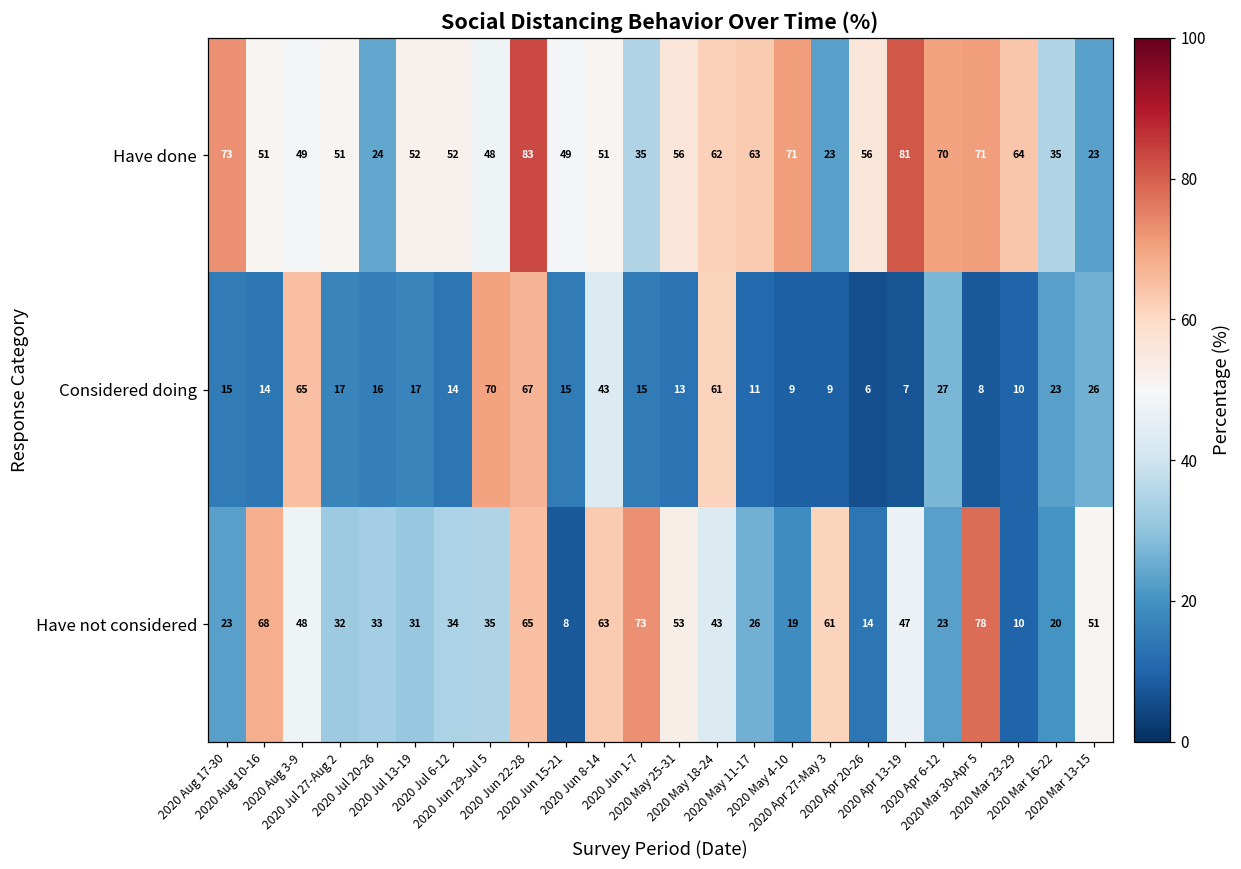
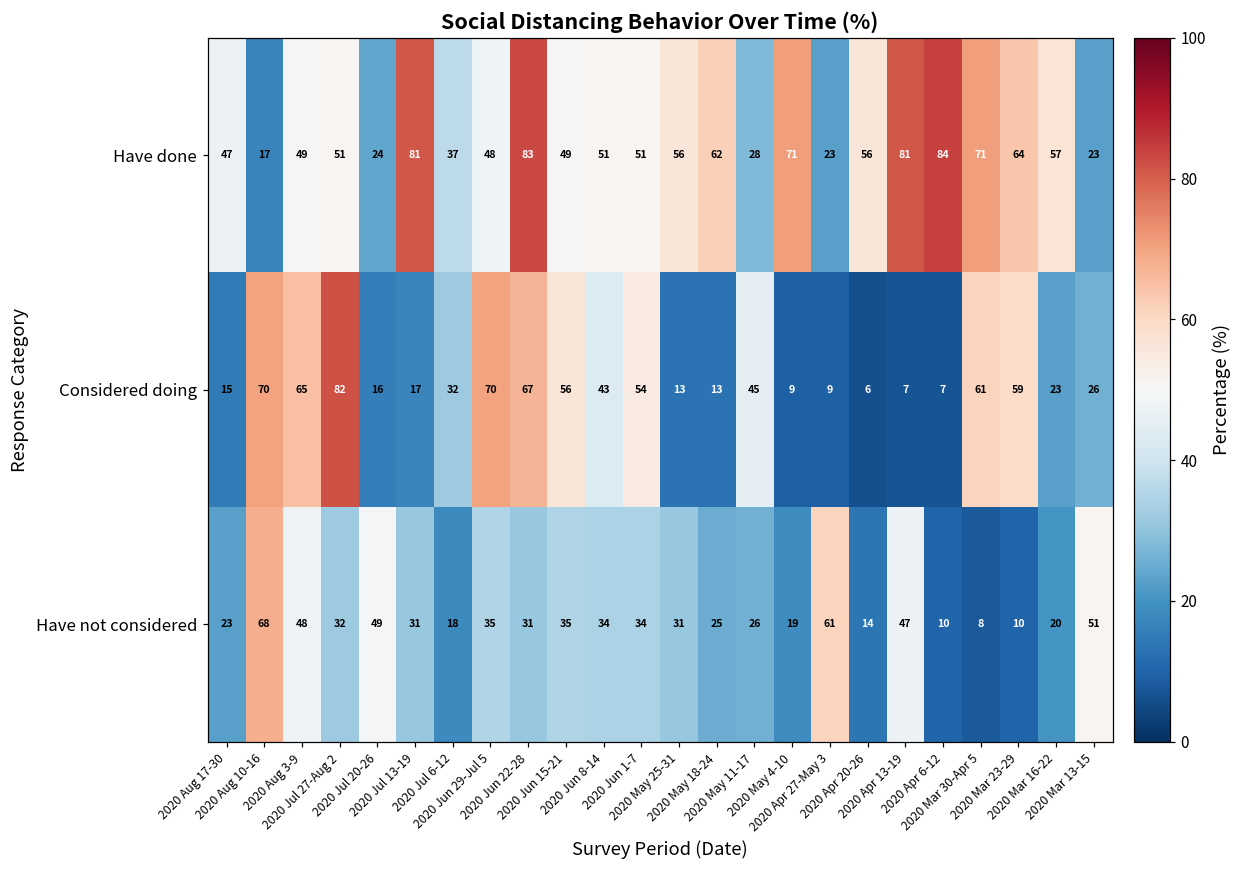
  {
    "Have done": {
-     "2020 Aug 17-30": 73,
-     "2020 Aug 10-16": 51,
+     "2020 Aug 17-30": 47,
+     "2020 Aug 10-16": 17,
      "2020 Aug 3-9": 49,
      "2020 Jul 27-Aug 2": 51,
      "2020 Jul 20-26": 24,
-     "2020 Jul 13-19": 52,
-     "2020 Jul 6-12": 52,
+     "2020 Jul 13-19": 81,
+     "2020 Jul 6-12": 37,
      "2020 Jun 29-Jul 5": 48,
      "2020 Jun 22-28": 83,
      "2020 Jun 15-21": 49,
      "2020 Jun 8-14": 51,
-     "2020 Jun 1-7": 35,
+     "2020 Jun 1-7": 51,
      "2020 May 25-31": 56,
      "2020 May 18-24": 62,
-     "2020 May 11-17": 63,
+     "2020 May 11-17": 28,
      "2020 May 4-10": 71,
      "2020 Apr 27-May 3": 23,
      "2020 Apr 20-26": 56,
      "2020 Apr 13-19": 81,
-     "2020 Apr 6-12": 70,
+     "2020 Apr 6-12": 84,
      "2020 Mar 30-Apr 5": 71,
      "2020 Mar 23-29": 64,
-     "2020 Mar 16-22": 35,
+     "2020 Mar 16-22": 57,
      "2020 Mar 13-15": 23
    },
    "Considered doing": {
      "2020 Aug 17-30": 15,
-     "2020 Aug 10-16": 14,
+     "2020 Aug 10-16": 70,
      "2020 Aug 3-9": 65,
-     "2020 Jul 27-Aug 2": 17,
+     "2020 Jul 27-Aug 2": 82,
      "2020 Jul 20-26": 16,
      "2020 Jul 13-19": 17,
-     "2020 Jul 6-12": 14,
+     "2020 Jul 6-12": 32,
      "2020 Jun 29-Jul 5": 70,
      "2020 Jun 22-28": 67,
-     "2020 Jun 15-21": 15,
+     "2020 Jun 15-21": 56,
      "2020 Jun 8-14": 43,
-     "2020 Jun 1-7": 15,
+     "2020 Jun 1-7": 54,
      "2020 May 25-31": 13,
-     "2020 May 18-24": 61,
-     "2020 May 11-17": 11,
+     "2020 May 18-24": 13,
+     "2020 May 11-17": 45,
      "2020 May 4-10": 9,
      "2020 Apr 27-May 3": 9,
      "2020 Apr 20-26": 6,
      "2020 Apr 13-19": 7,
-     "2020 Apr 6-12": 27,
-     "2020 Mar 30-Apr 5": 8,
-     "2020 Mar 23-29": 10,
+     "2020 Apr 6-12": 7,
+     "2020 Mar 30-Apr 5": 61,
+     "2020 Mar 23-29": 59,
      "2020 Mar 16-22": 23,
      "2020 Mar 13-15": 26
    },
    "Have not considered": {
      "2020 Aug 17-30": 23,
      "2020 Aug 10-16": 68,
      "2020 Aug 3-9": 48,
      "2020 Jul 27-Aug 2": 32,
-     "2020 Jul 20-26": 33,
+     "2020 Jul 20-26": 49,
      "2020 Jul 13-19": 31,
-     "2020 Jul 6-12": 34,
+     "2020 Jul 6-12": 18,
      "2020 Jun 29-Jul 5": 35,
-     "2020 Jun 22-28": 65,
-     "2020 Jun 15-21": 8,
-     "2020 Jun 8-14": 63,
-     "2020 Jun 1-7": 73,
-     "2020 May 25-31": 53,
-     "2020 May 18-24": 43,
+     "2020 Jun 22-28": 31,
+     "2020 Jun 15-21": 35,
+     "2020 Jun 8-14": 34,
+     "2020 Jun 1-7": 34,
+     "2020 May 25-31": 31,
+     "2020 May 18-24": 25,
      "2020 May 11-17": 26,
      "2020 May 4-10": 19,
      "2020 Apr 27-May 3": 61,
      "2020 Apr 20-26": 14,
      "2020 Apr 13-19": 47,
-     "2020 Apr 6-12": 23,
-     "2020 Mar 30-Apr 5": 78,
+     "2020 Apr 6-12": 10,
+     "2020 Mar 30-Apr 5": 8,
      "2020 Mar 23-29": 10,
      "2020 Mar 16-22": 20,
      "2020 Mar 13-15": 51
    }
  }
